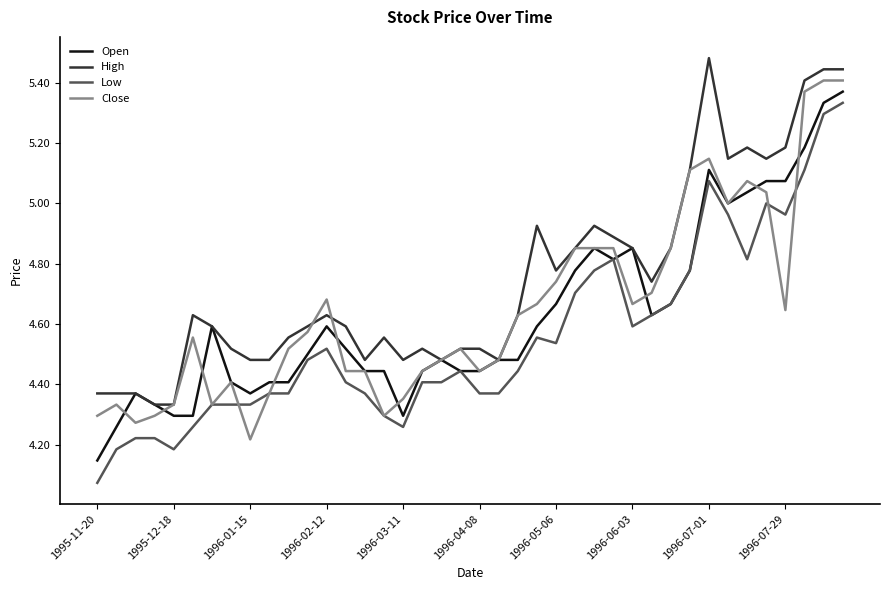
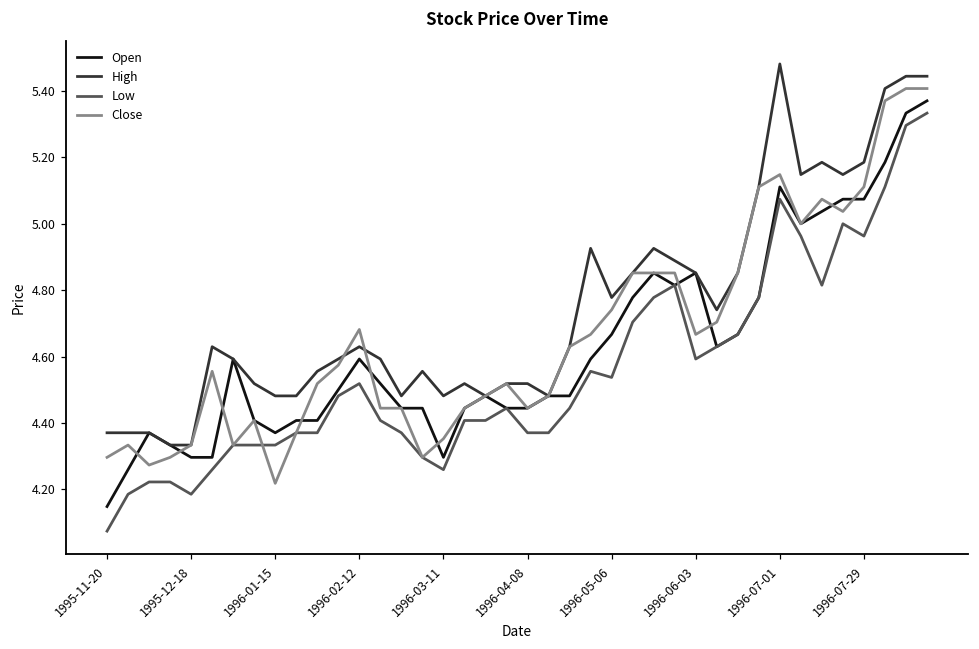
  {
    "Close": {
      "1995-11-20": 4.30,
      "1996-01-15": 4.22,
      "1996-02-12": 4.68,
      "1996-03-11": 4.35,
      "1996-05-06": 4.74,
      "1996-06-03": 4.67,
      "1996-07-01": 5.15,
-     "1996-07-29": 4.65
+     "1996-07-29": 5.11
    }
  }
